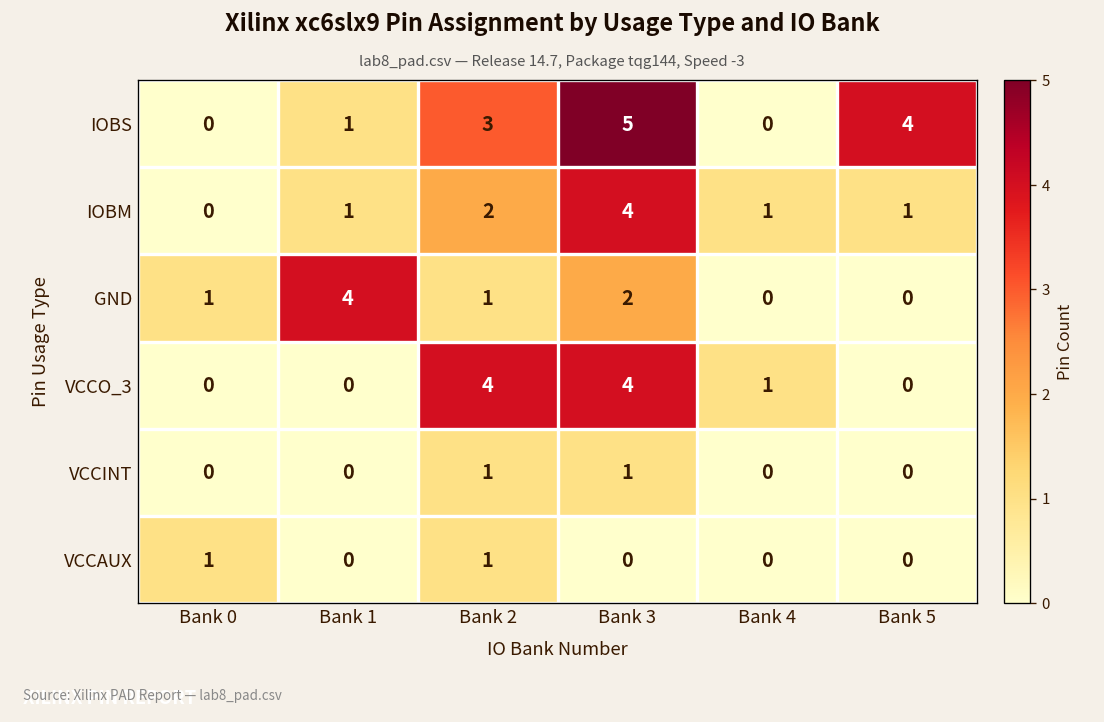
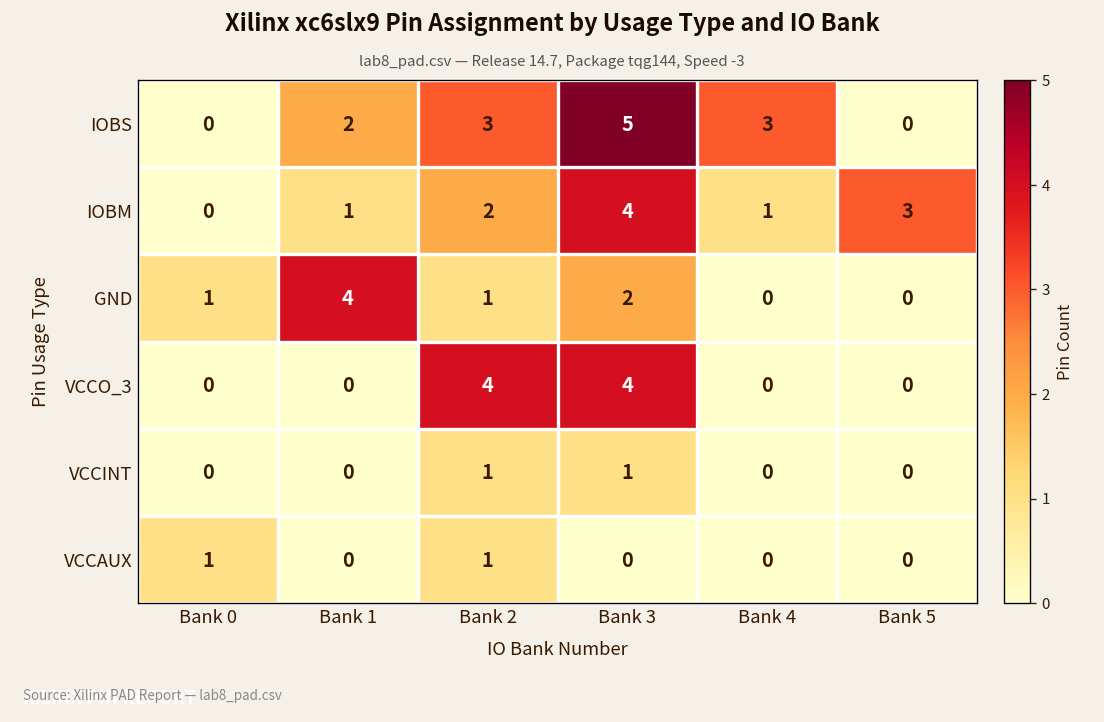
  {
    "IOBS": {
      "Bank 0": 0,
-     "Bank 1": 1,
+     "Bank 1": 2,
      "Bank 2": 3,
      "Bank 3": 5,
-     "Bank 4": 0,
-     "Bank 5": 4
+     "Bank 4": 3,
+     "Bank 5": 0
    },
    "IOBM": {
      "Bank 0": 0,
      "Bank 1": 1,
      "Bank 2": 2,
      "Bank 3": 4,
      "Bank 4": 1,
-     "Bank 5": 1
+     "Bank 5": 3
    },
    "GND": {
      "Bank 0": 1,
      "Bank 1": 4,
      "Bank 2": 1,
      "Bank 3": 2,
      "Bank 4": 0,
      "Bank 5": 0
    },
    "VCCO_3": {
      "Bank 0": 0,
      "Bank 1": 0,
      "Bank 2": 4,
      "Bank 3": 4,
-     "Bank 4": 1,
+     "Bank 4": 0,
      "Bank 5": 0
    },
    "VCCINT": {
      "Bank 0": 0,
      "Bank 1": 0,
      "Bank 2": 1,
      "Bank 3": 1,
      "Bank 4": 0,
      "Bank 5": 0
    },
    "VCCAUX": {
      "Bank 0": 1,
      "Bank 1": 0,
      "Bank 2": 1,
      "Bank 3": 0,
      "Bank 4": 0,
      "Bank 5": 0
    }
  }
